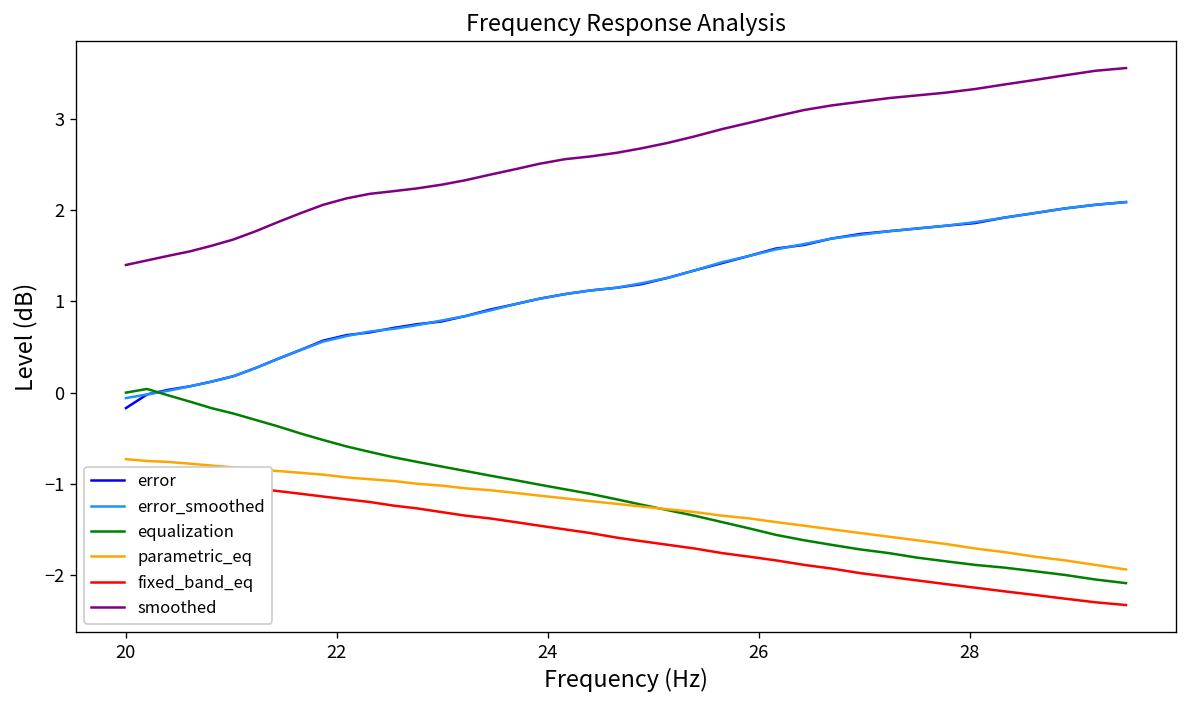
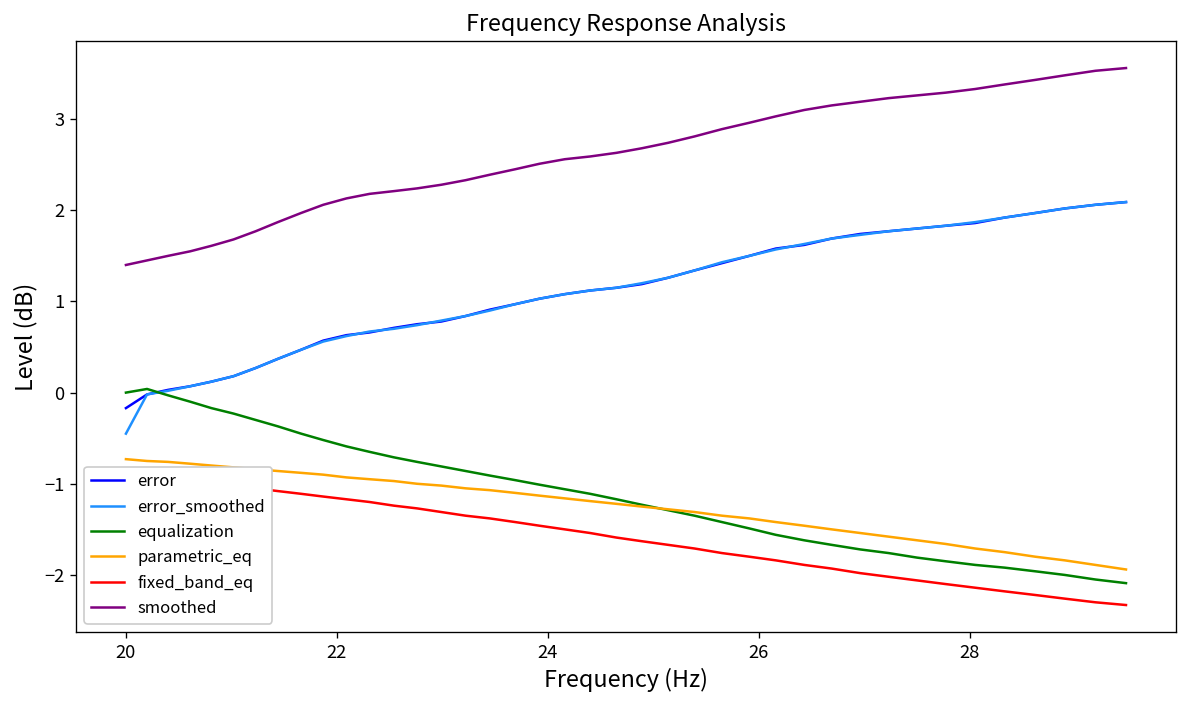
  {
    "error": {
      "20": -0.2
    },
    "error_smoothed": {
-     "20": -0.1
+     "20": -0.5
    },
    "equalization": {
      "20": 0.0
    },
    "parametric_eq": {
      "20": -0.7
    },
    "smoothed": {
      "20": 1.4
    }
  }
